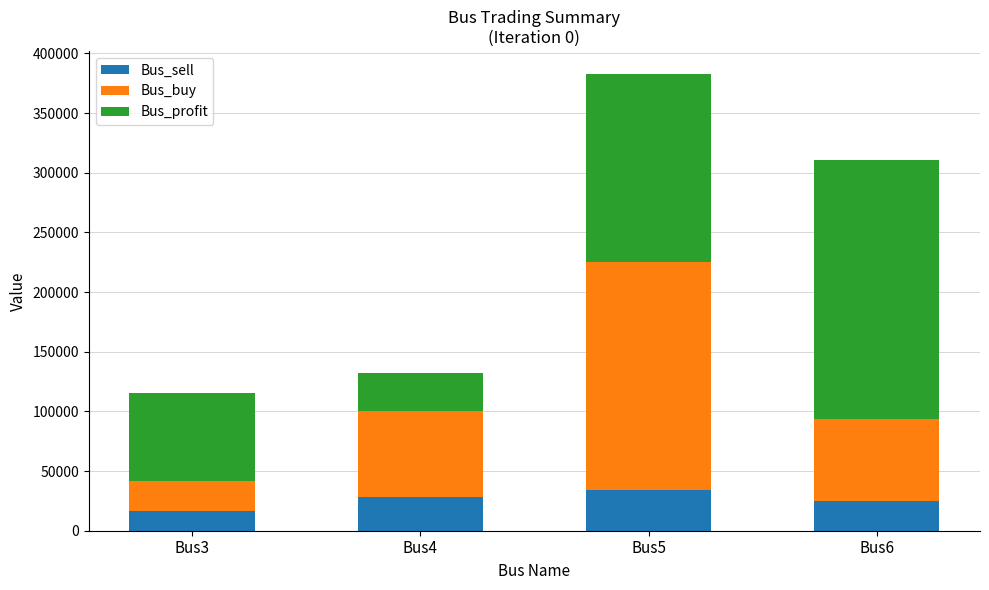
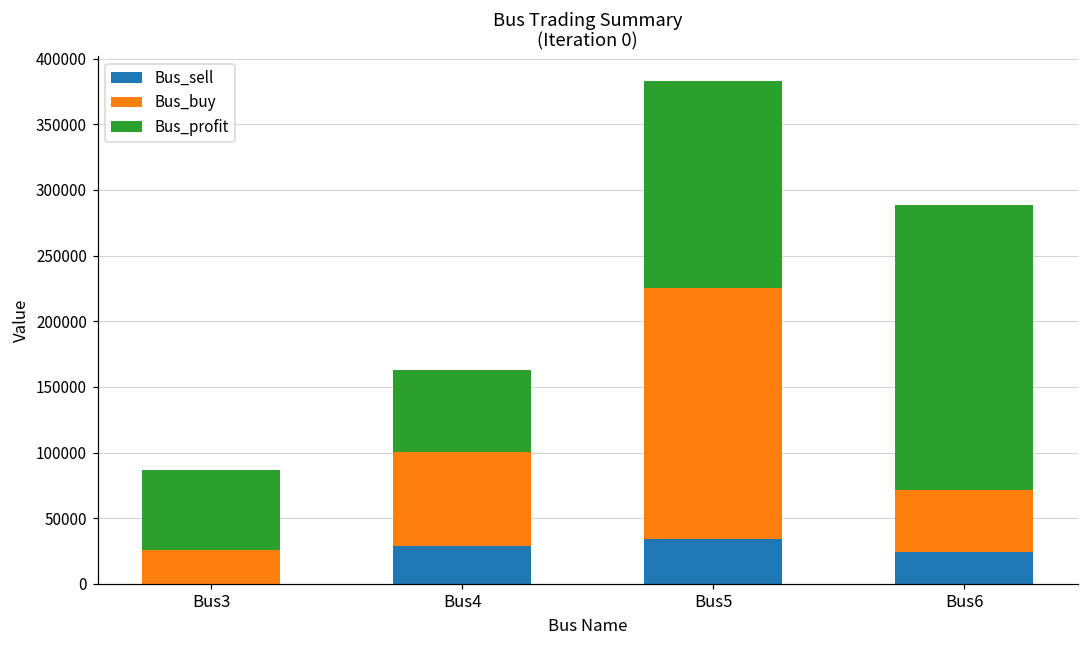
  {
    "Bus_sell": {
-     "Bus3": 17000,
+     "Bus3": 0,
      "Bus4": 28000,
      "Bus5": 34000,
      "Bus6": 24000
    },
    "Bus_buy": {
      "Bus3": 25000,
      "Bus4": 72000,
      "Bus5": 191000,
-     "Bus6": 69000
+     "Bus6": 47000
    },
    "Bus_profit": {
-     "Bus3": 73000,
-     "Bus4": 31000,
+     "Bus3": 62000,
+     "Bus4": 63000,
      "Bus5": 158000,
      "Bus6": 217000
    }
  }
